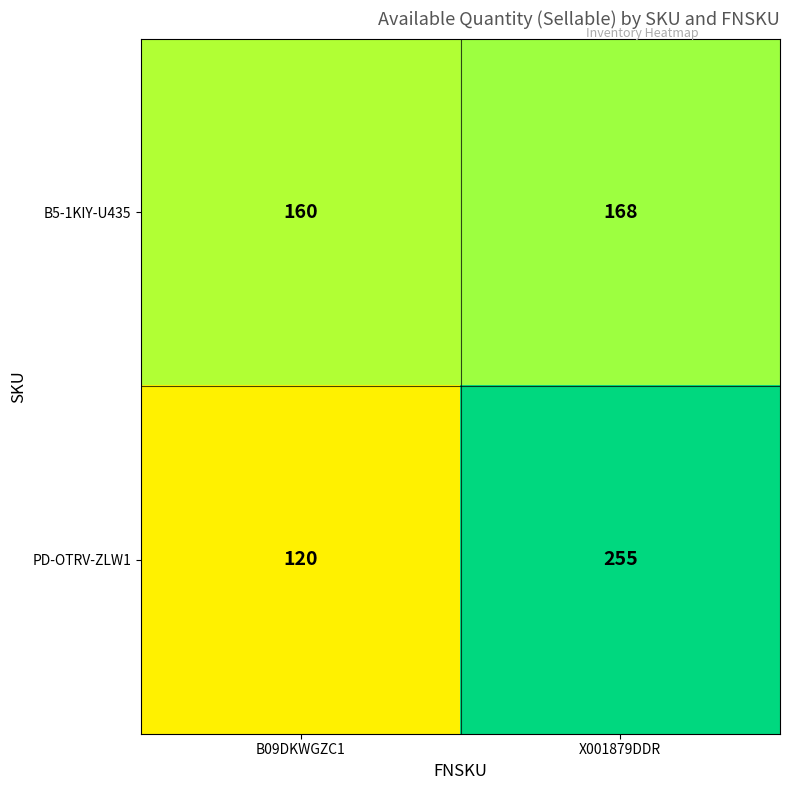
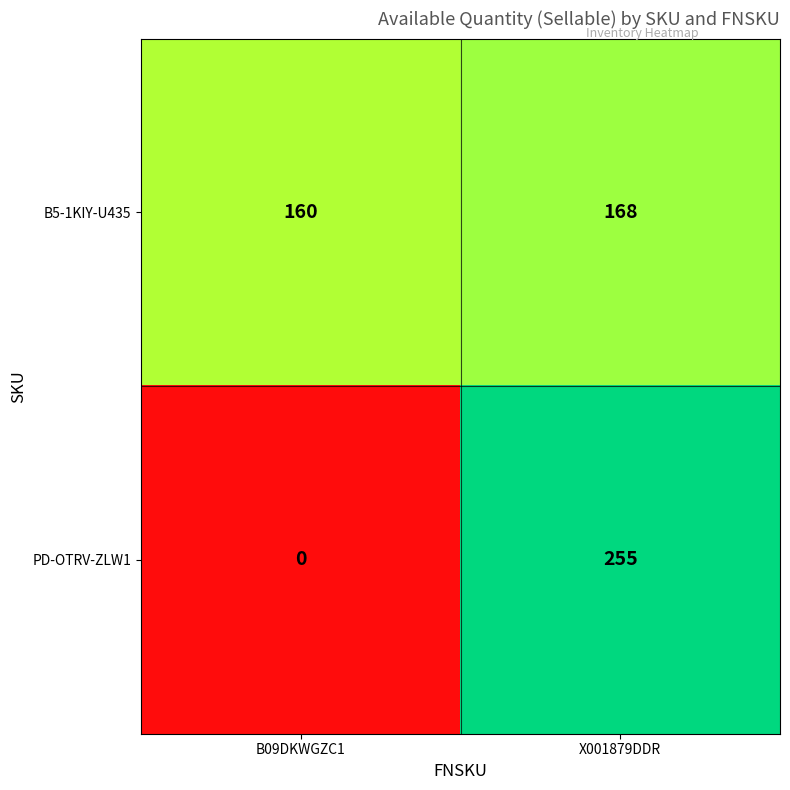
  {
    "B5-1KIY-U435": {
      "B09DKWGZC1": 160,
      "X001879DDR": 168
    },
    "PD-OTRV-ZLW1": {
-     "B09DKWGZC1": 120,
+     "B09DKWGZC1": 0,
      "X001879DDR": 255
    }
  }
